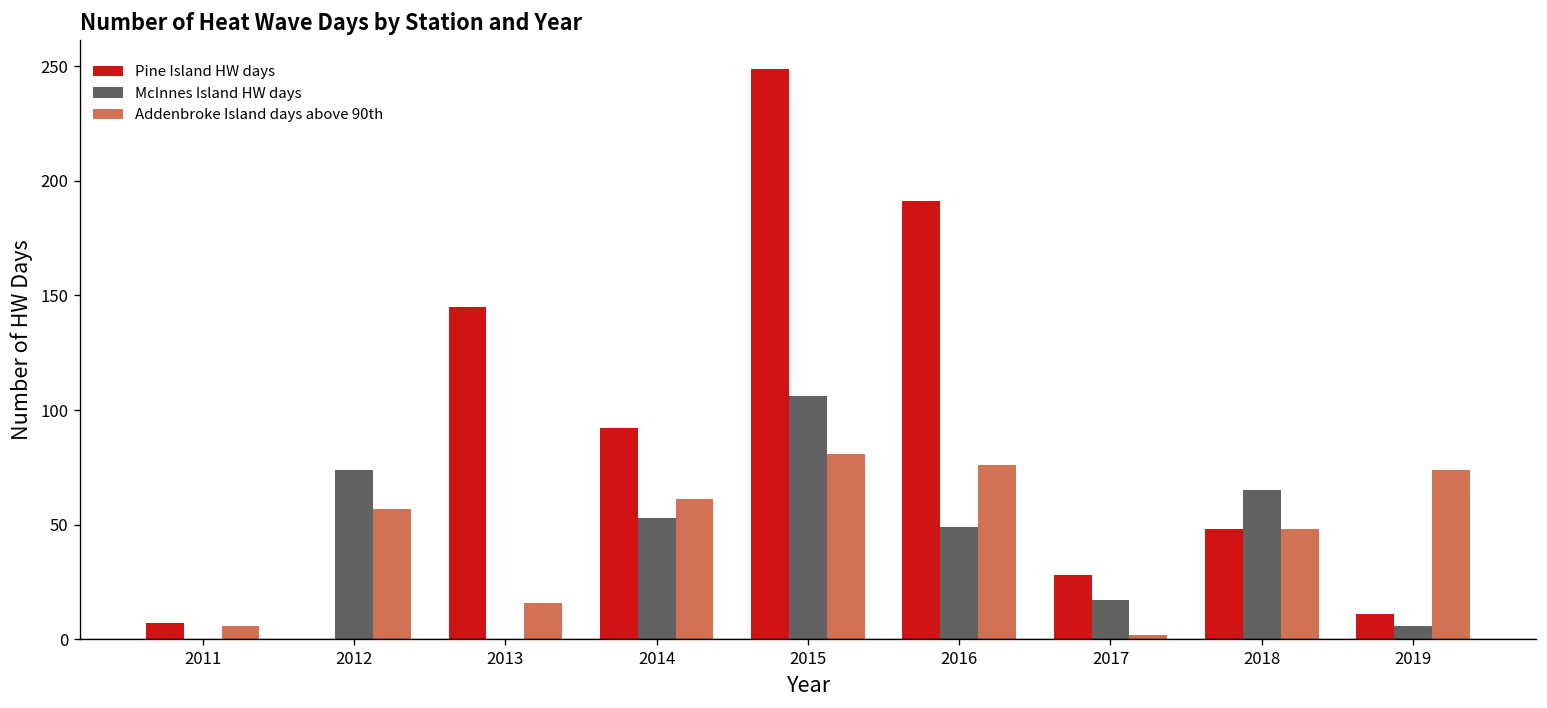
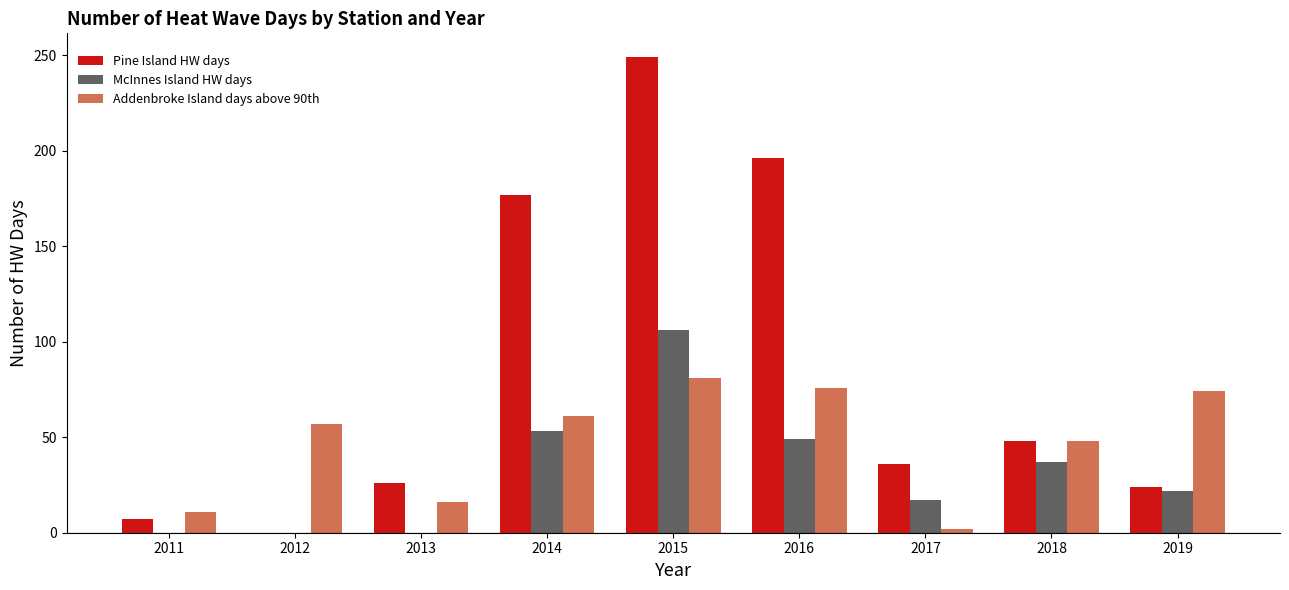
  {
    "Pine Island HW days": {
      "2011": 7,
      "2012": 0,
-     "2013": 145,
-     "2014": 92,
+     "2013": 26,
+     "2014": 177,
      "2015": 249,
-     "2016": 191,
-     "2017": 28,
+     "2016": 196,
+     "2017": 36,
      "2018": 48,
-     "2019": 11
+     "2019": 24
    },
    "McInnes Island HW days": {
      "2011": 0,
-     "2012": 74,
+     "2012": 0,
      "2013": 0,
      "2014": 53,
      "2015": 106,
      "2016": 49,
      "2017": 17,
-     "2018": 65,
-     "2019": 6
+     "2018": 37,
+     "2019": 22
    },
    "Addenbroke Island days above 90th": {
-     "2011": 6,
+     "2011": 11,
      "2012": 57,
      "2013": 16,
      "2014": 61,
      "2015": 81,
      "2016": 76,
      "2017": 2,
      "2018": 48,
      "2019": 74
    }
  }
